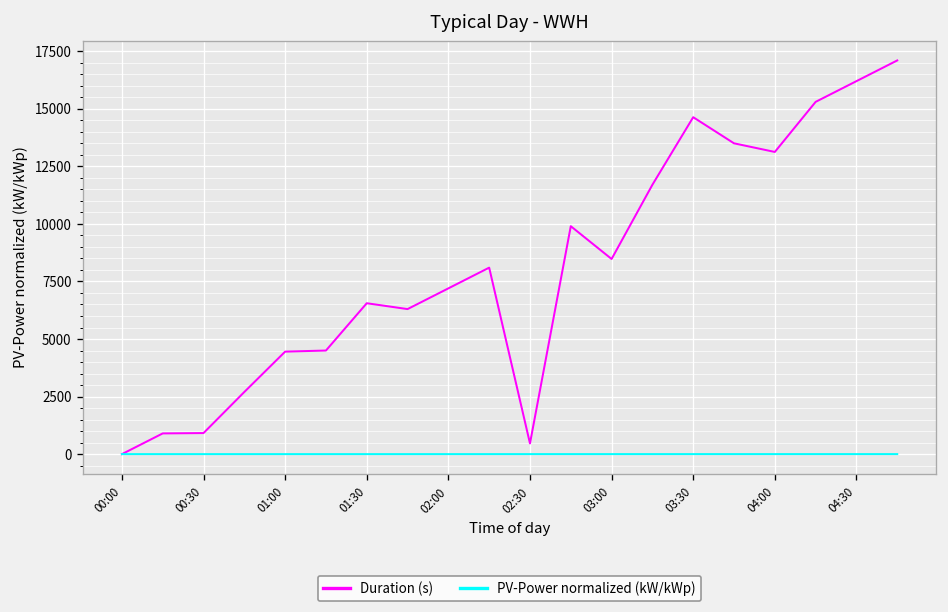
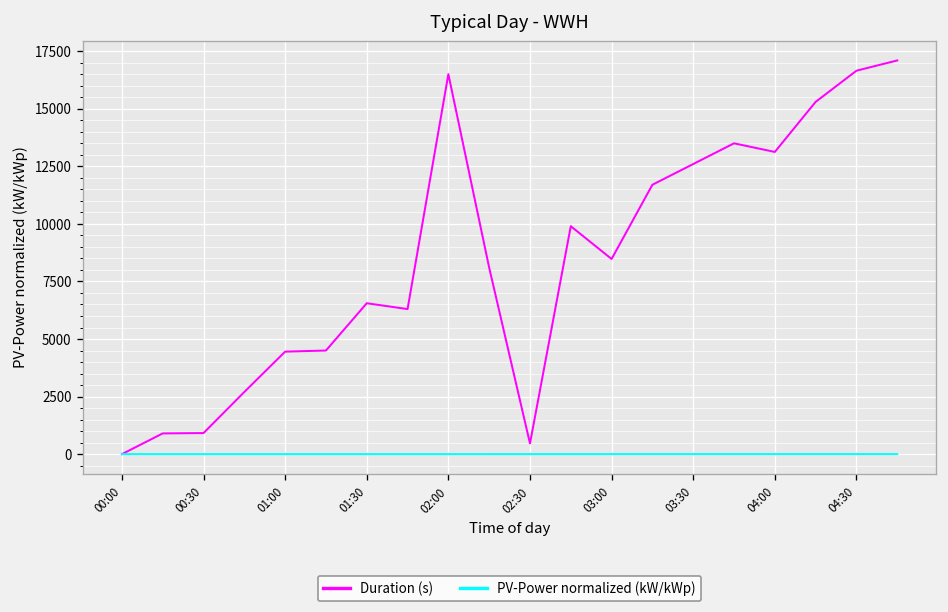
  {
    "Duration (s)": {
      "00:30": 900,
      "01:00": 4500,
      "01:30": 6600,
-     "02:00": 7200,
+     "02:00": 16500,
      "02:30": 500,
      "03:00": 8500,
-     "03:30": 14600,
+     "03:30": 12600,
      "04:00": 13100,
-     "04:30": 16200
+     "04:30": 16700
    },
    "PV-Power normalized (kW/kWp)": {
      "00:30": 0,
      "01:00": 0,
      "01:30": 0,
      "02:00": 0,
      "02:30": 0,
      "03:00": 0,
      "03:30": 0,
      "04:00": 0,
      "04:30": 0
    }
  }
